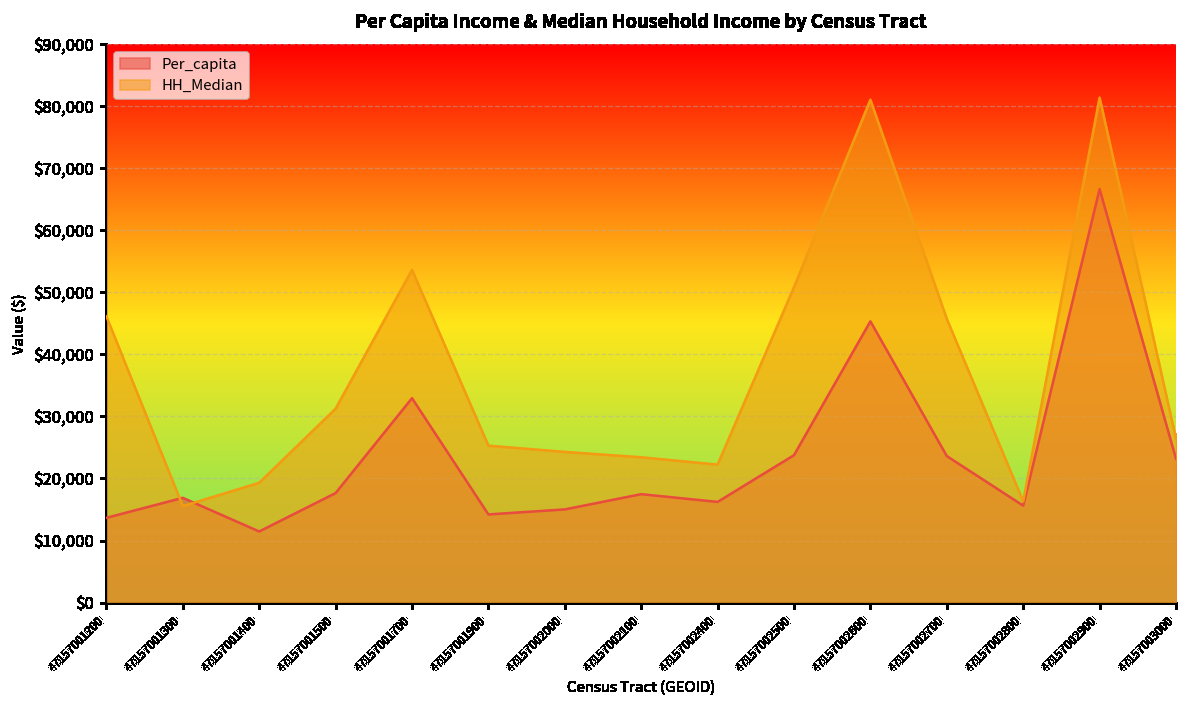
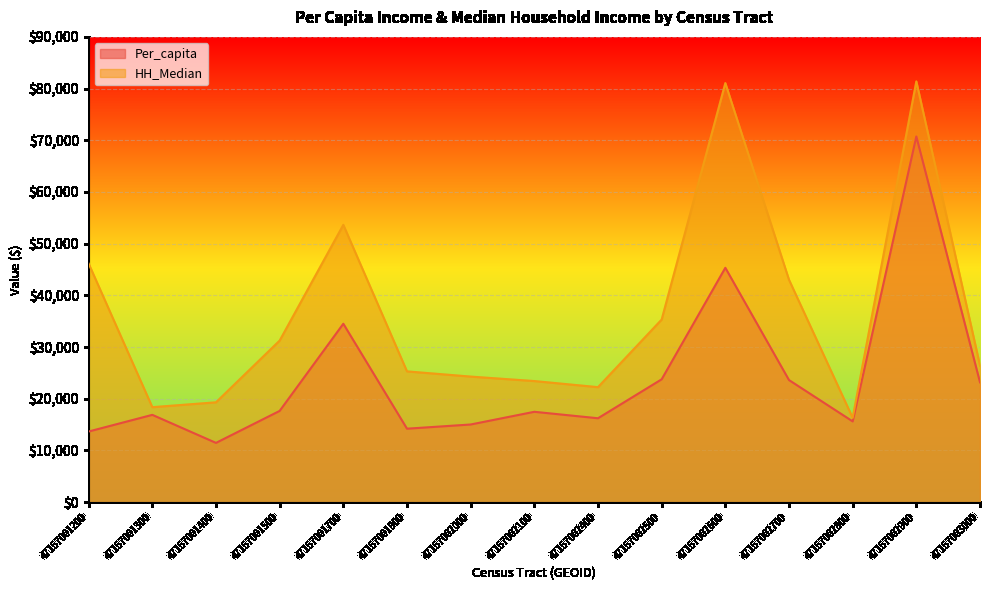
  {
    "Per_capita": {
      "47157001200": "$14,000",
      "47157001300": "$17,000",
      "47157001400": "$11,000",
      "47157001500": "$18,000",
-     "47157001700": "$33,000",
+     "47157001700": "$35,000",
      "47157001900": "$14,000",
      "47157002000": "$15,000",
      "47157002100": "$17,000",
      "47157002400": "$16,000",
      "47157002500": "$24,000",
      "47157002600": "$45,000",
      "47157002700": "$24,000",
      "47157002800": "$16,000",
-     "47157002900": "$67,000",
+     "47157002900": "$71,000",
      "47157003000": "$23,000"
    },
    "HH_Median": {
      "47157001200": "$46,000",
-     "47157001300": "$16,000",
+     "47157001300": "$18,000",
      "47157001400": "$19,000",
      "47157001500": "$31,000",
      "47157001700": "$54,000",
      "47157001900": "$25,000",
      "47157002000": "$24,000",
      "47157002100": "$23,000",
      "47157002400": "$22,000",
-     "47157002500": "$51,000",
+     "47157002500": "$35,000",
      "47157002600": "$81,000",
-     "47157002700": "$46,000",
+     "47157002700": "$43,000",
      "47157002800": "$16,000",
      "47157002900": "$81,000",
      "47157003000": "$26,000"
    }
  }
